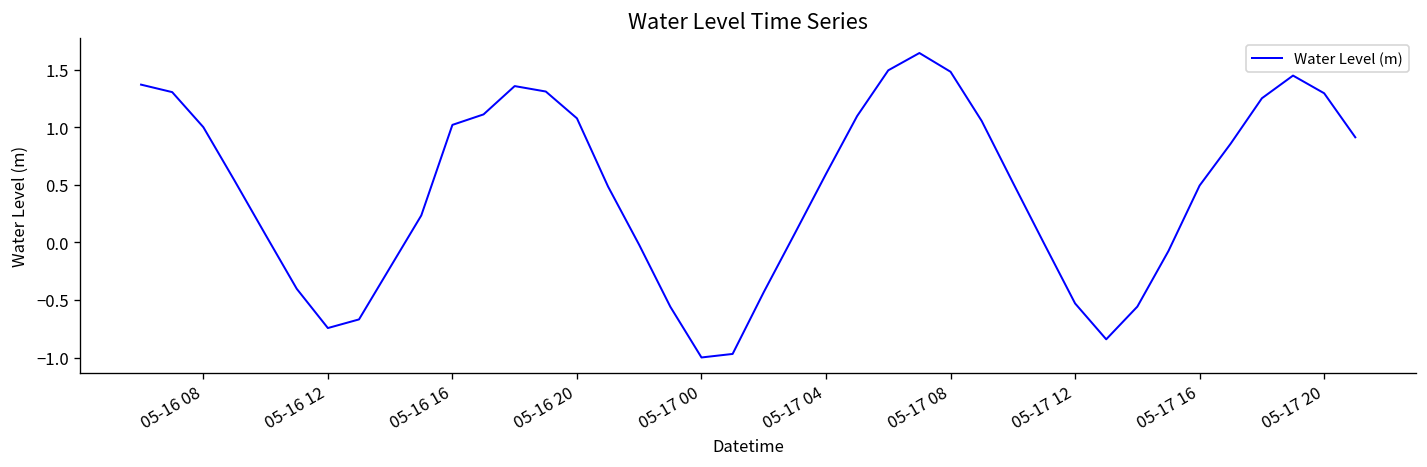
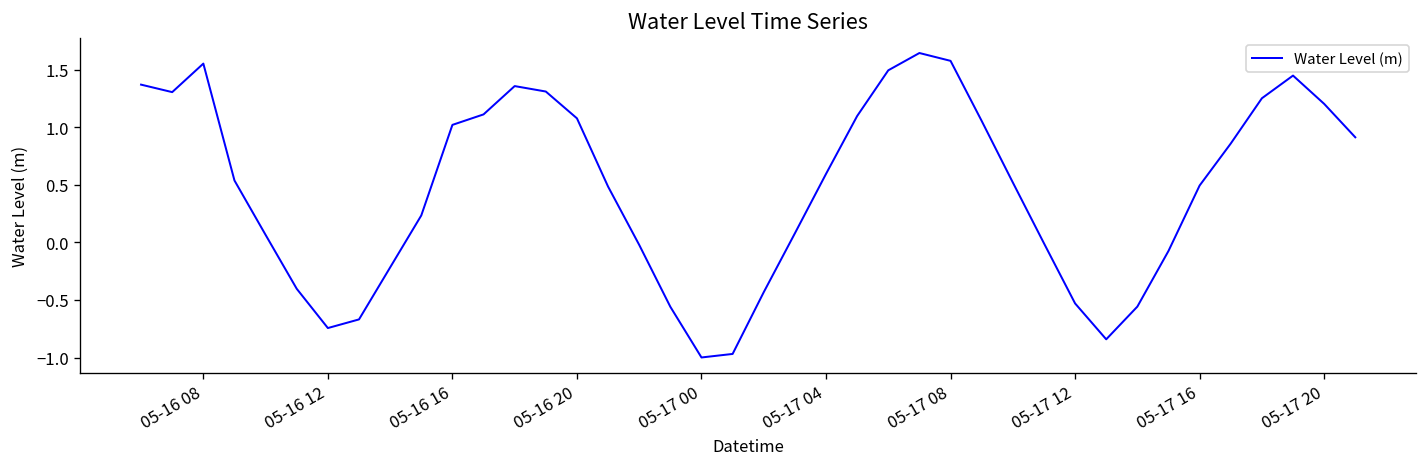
  {
-   "05-16 08": 1.0,
+   "05-16 08": 1.6,
    "05-16 12": -0.7,
    "05-16 16": 1.0,
    "05-16 20": 1.1,
    "05-17 00": -1.0,
    "05-17 04": 0.6,
-   "05-17 08": 1.5,
+   "05-17 08": 1.6,
    "05-17 12": -0.5,
    "05-17 16": 0.5,
-   "05-17 20": 1.3
+   "05-17 20": 1.2
  }
